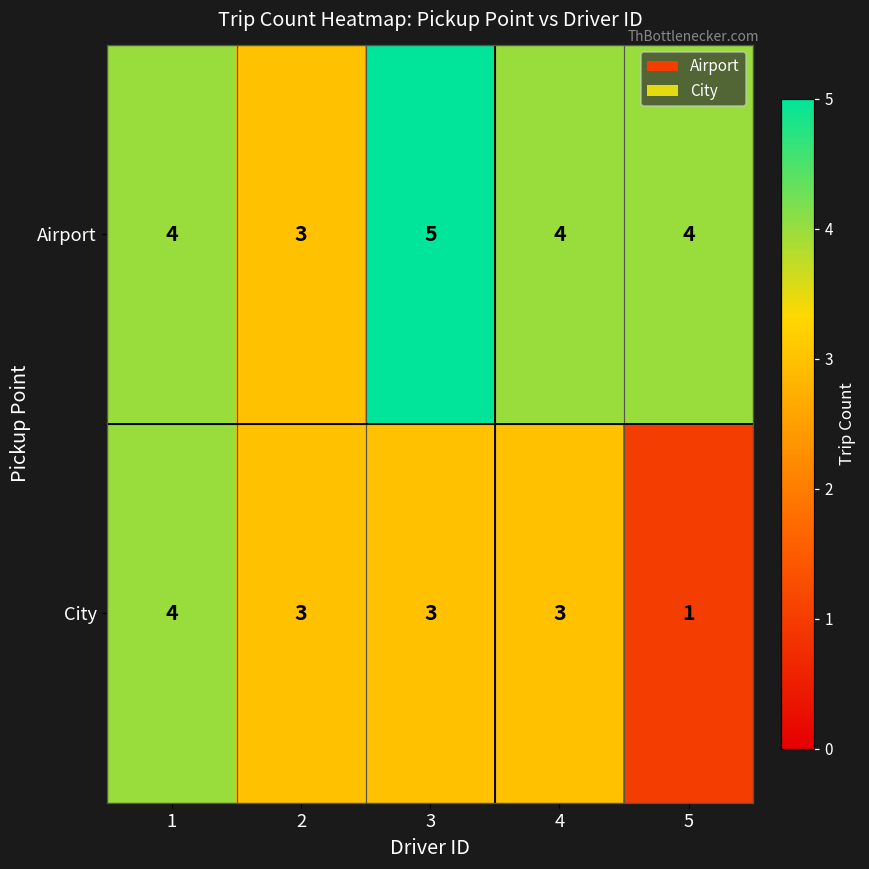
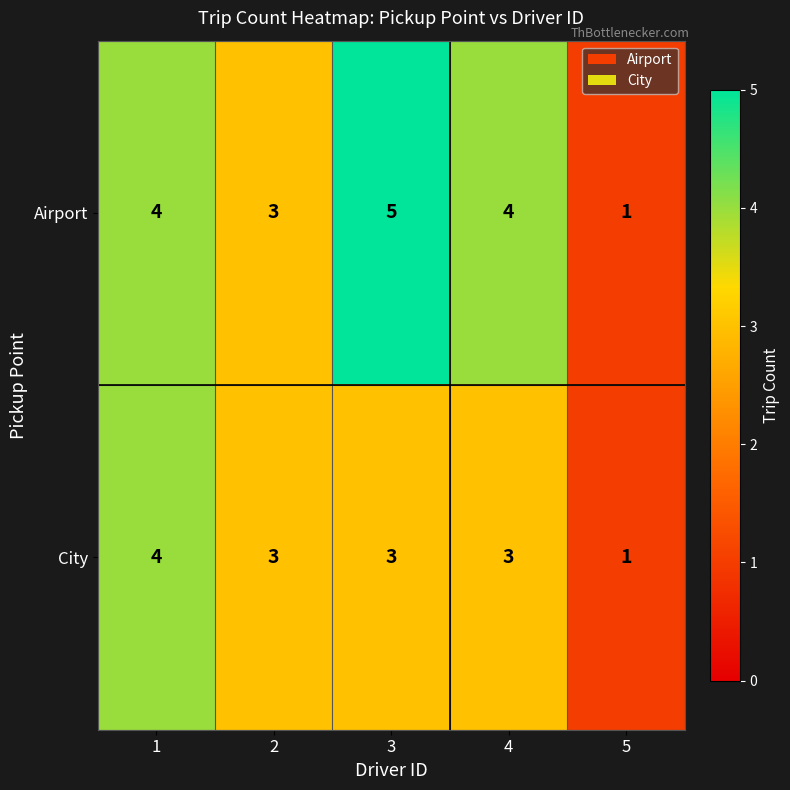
  {
    "Airport": {
      "1": 4,
      "2": 3,
      "3": 5,
      "4": 4,
-     "5": 4
+     "5": 1
    },
    "City": {
      "1": 4,
      "2": 3,
      "3": 3,
      "4": 3,
      "5": 1
    }
  }
